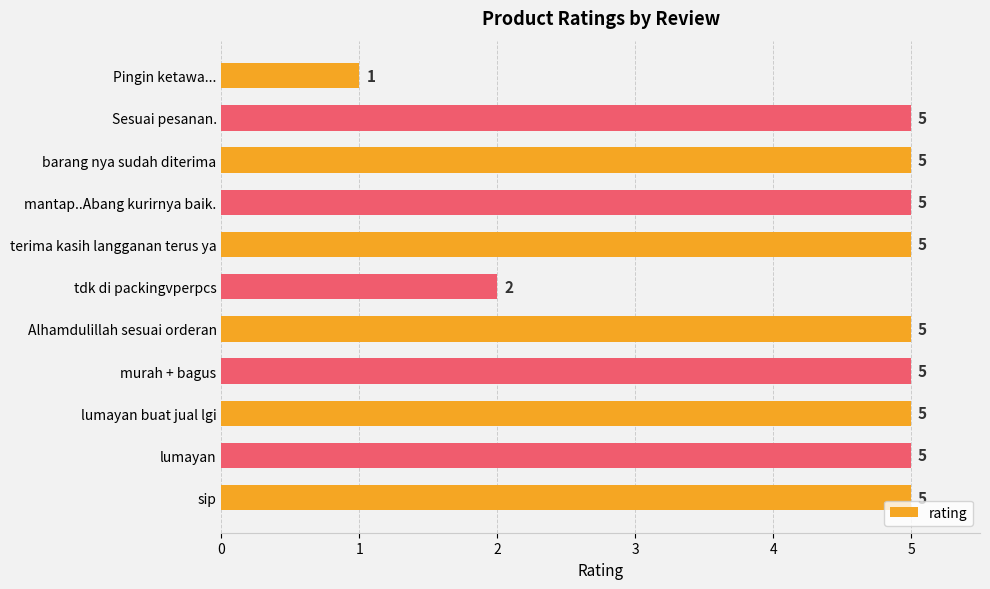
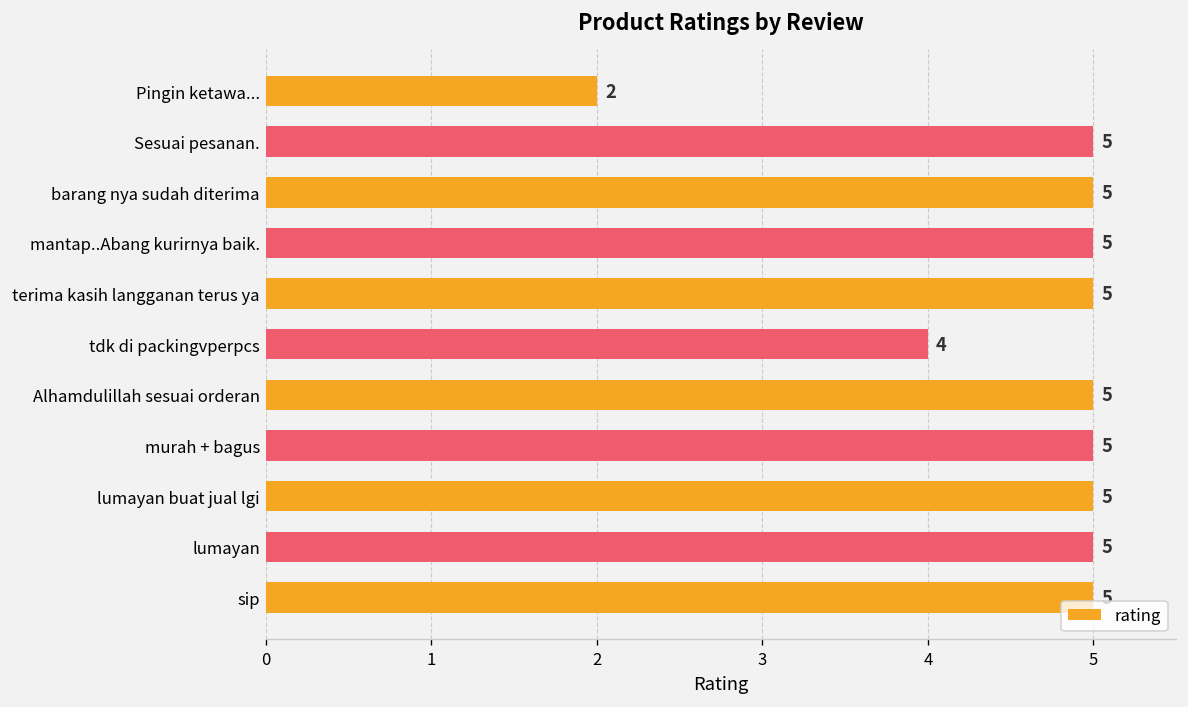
  {
-   "Pingin ketawa...": 1,
+   "Pingin ketawa...": 2,
    "Sesuai pesanan.": 5,
    "barang nya sudah diterima": 5,
    "mantap..Abang kurirnya baik.": 5,
    "terima kasih langganan terus ya": 5,
-   "tdk di packingvperpcs": 2,
+   "tdk di packingvperpcs": 4,
    "Alhamdulillah sesuai orderan": 5,
    "murah + bagus": 5,
    "lumayan buat jual lgi": 5,
    "lumayan": 5
  }
